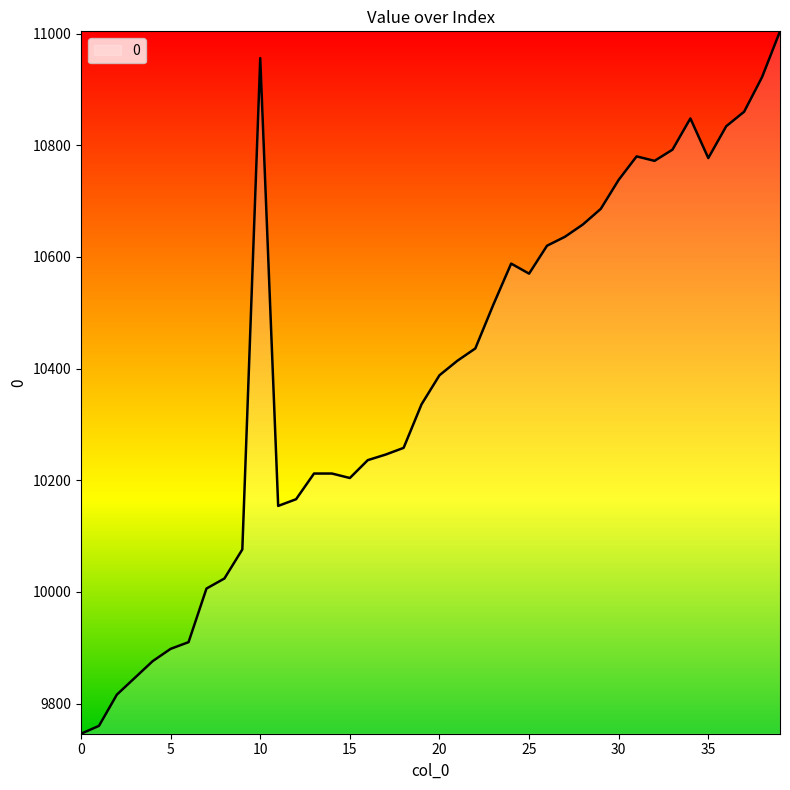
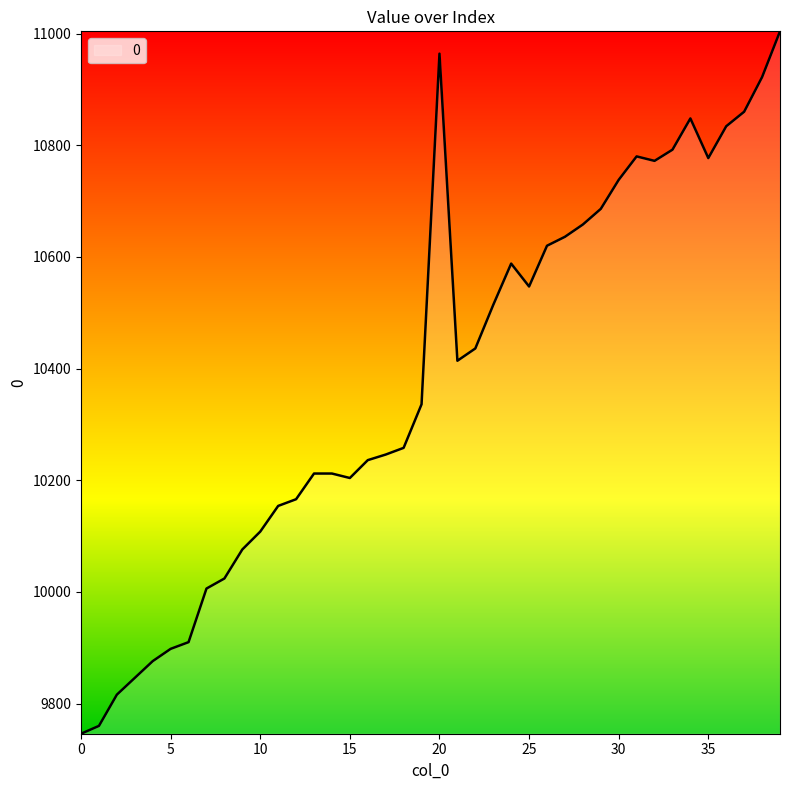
  {
    "0": 9750,
    "5": 9900,
-   "10": 10960,
+   "10": 10110,
    "15": 10200,
-   "20": 10390,
-   "25": 10570,
+   "20": 10960,
+   "25": 10550,
    "30": 10740,
    "35": 10780
  }
